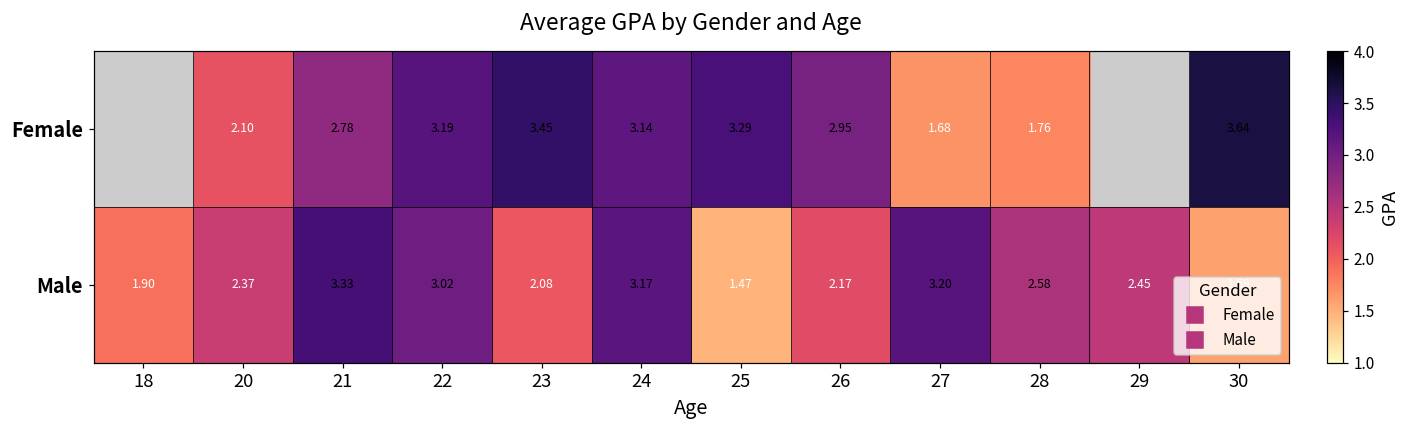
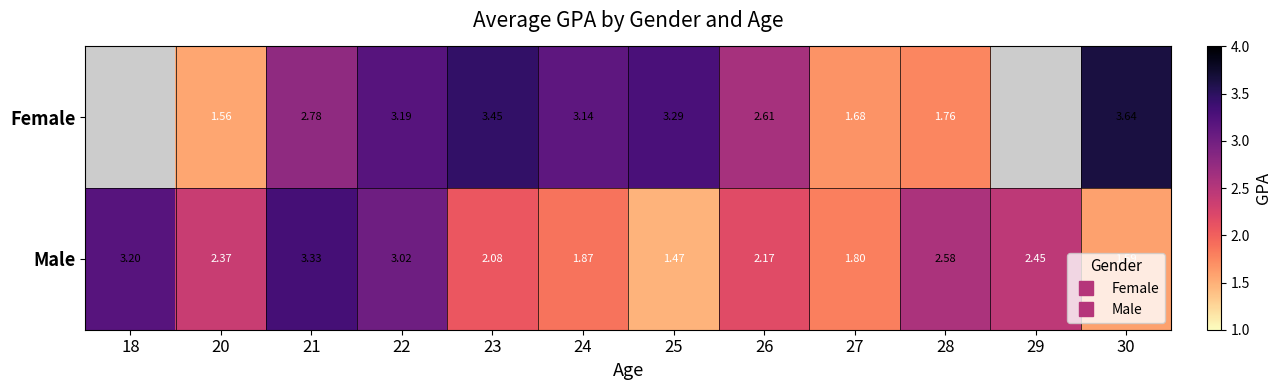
  {
    "Female": {
-     "20": 2.10,
+     "20": 1.56,
      "21": 2.78,
      "22": 3.19,
      "23": 3.45,
      "24": 3.14,
      "25": 3.29,
-     "26": 2.95,
+     "26": 2.61,
      "27": 1.68,
      "28": 1.76,
      "30": 3.64
    },
    "Male": {
-     "18": 1.90,
+     "18": 3.20,
      "20": 2.37,
      "21": 3.33,
      "22": 3.02,
      "23": 2.08,
-     "24": 3.17,
+     "24": 1.87,
      "25": 1.47,
      "26": 2.17,
-     "27": 3.20,
+     "27": 1.80,
      "28": 2.58,
      "29": 2.45
    }
  }
